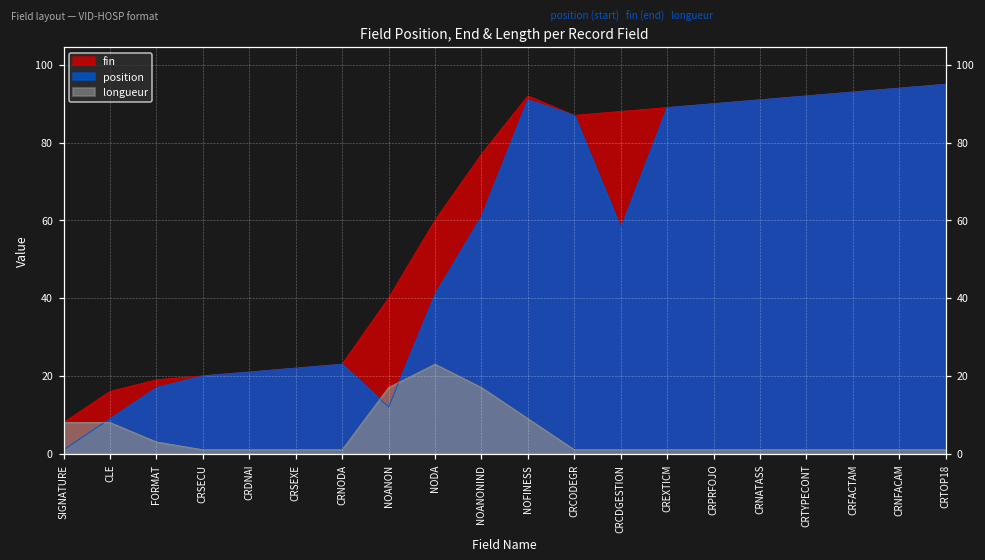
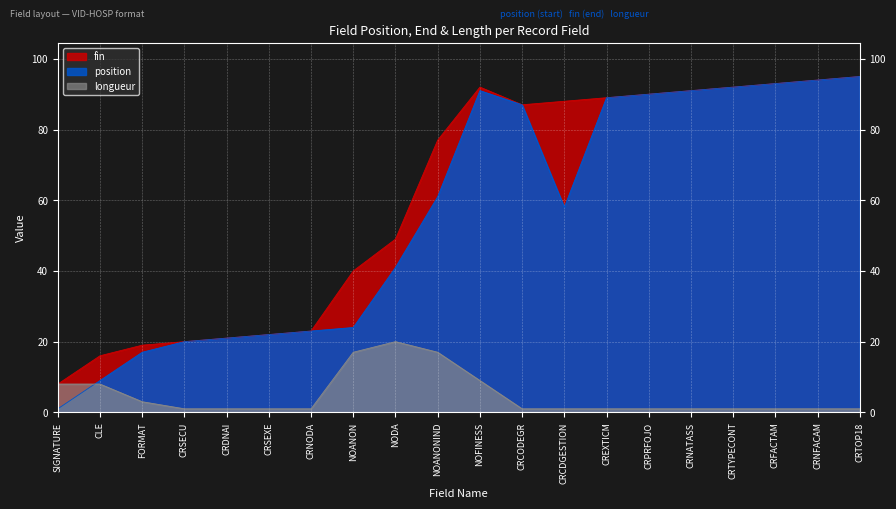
  {
    "fin": {
      "CLE": 16,
      "FORMAT": 19,
      "NOANON": 40,
-     "NODA": 60,
+     "NODA": 49,
      "NOANONIND": 77,
      "NOFINESS": 92,
      "CRCDGESTION": 88
    },
    "position": {
      "SIGNATURE": 1,
      "CLE": 9,
      "FORMAT": 17,
-     "NOANON": 12,
+     "NOANON": 24,
      "NODA": 41,
      "NOANONIND": 61,
      "NOFINESS": 91,
      "CRCDGESTION": 58
    },
    "longueur": {
      "CLE": 8,
      "FORMAT": 3,
      "CRSECU": 1,
      "CRDNAI": 1,
      "CRSEXE": 1,
      "CRNODA": 1,
      "NOANON": 17,
-     "NODA": 23,
+     "NODA": 20,
      "NOANONIND": 17,
      "NOFINESS": 9,
      "CRCODEGR": 1,
      "CRCDGESTION": 1,
      "CREXTICM": 1,
      "CRPRFOJO": 1,
      "CRNATASS": 1,
      "CRTYPECONT": 1,
      "CRFACTAM": 1,
      "CRNFACAM": 1,
      "CRTOP18": 1
    }
  }
